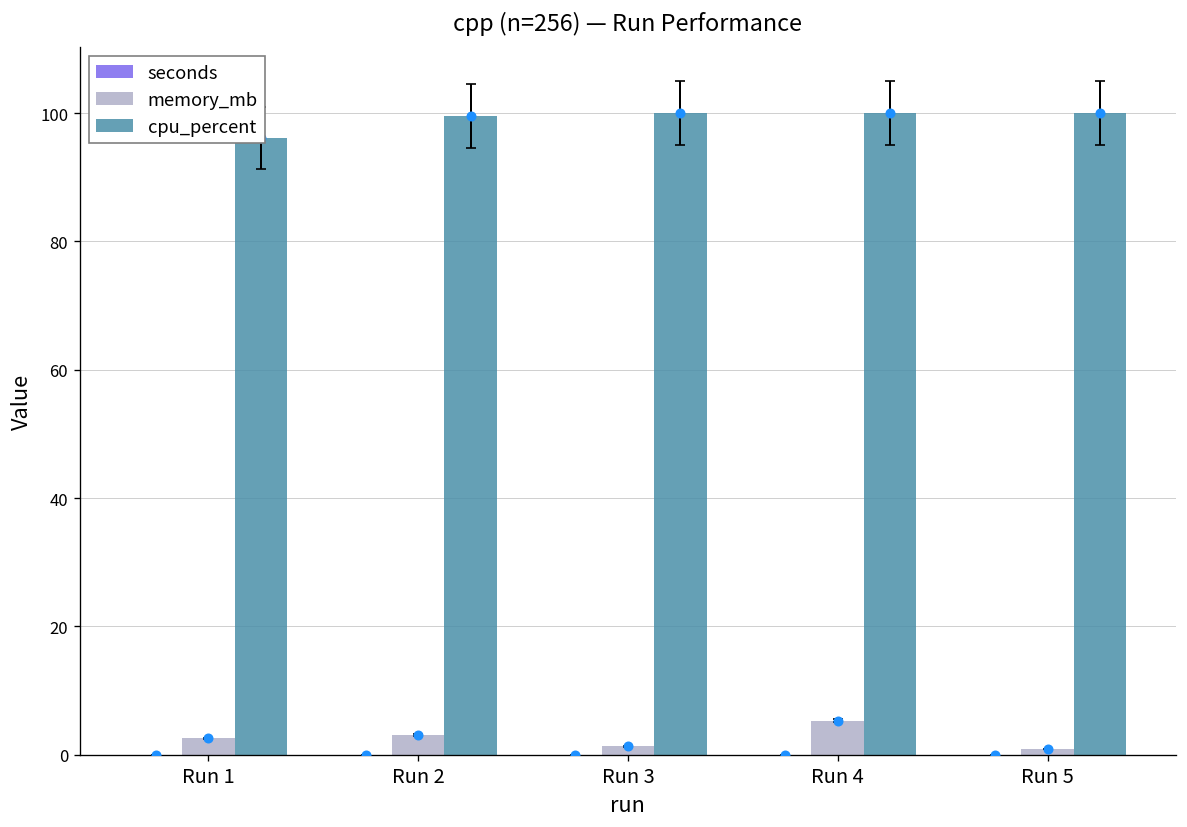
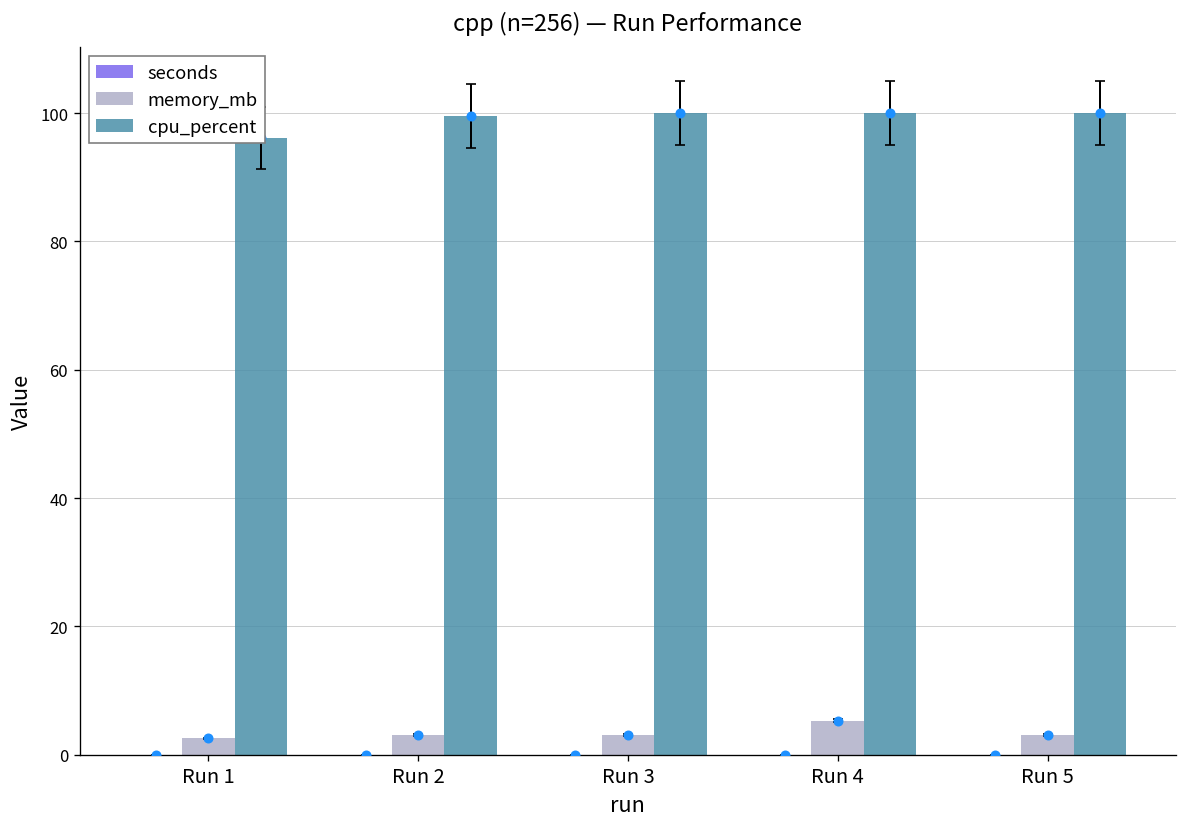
  {
    "memory_mb": {
      "Run 1": 3,
      "Run 2": 3,
-     "Run 3": 1,
+     "Run 3": 3,
      "Run 4": 5,
-     "Run 5": 1
+     "Run 5": 3
    },
    "cpu_percent": {
      "Run 2": 100,
      "Run 3": 100,
      "Run 4": 100,
      "Run 5": 100
    }
  }
